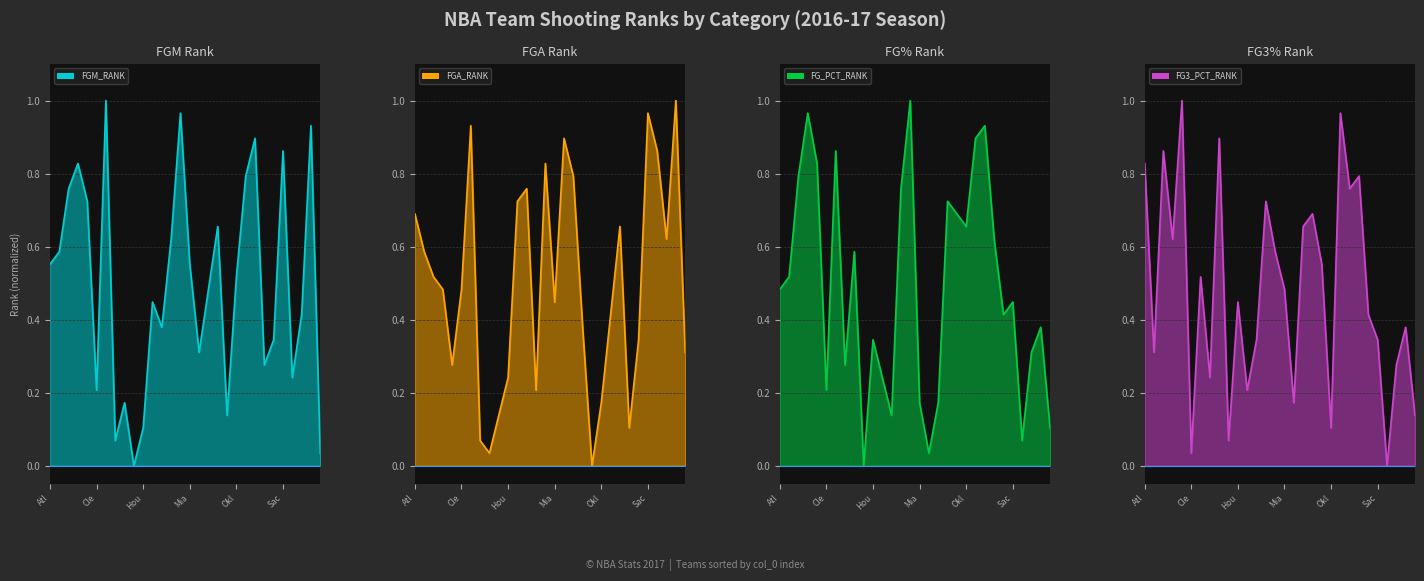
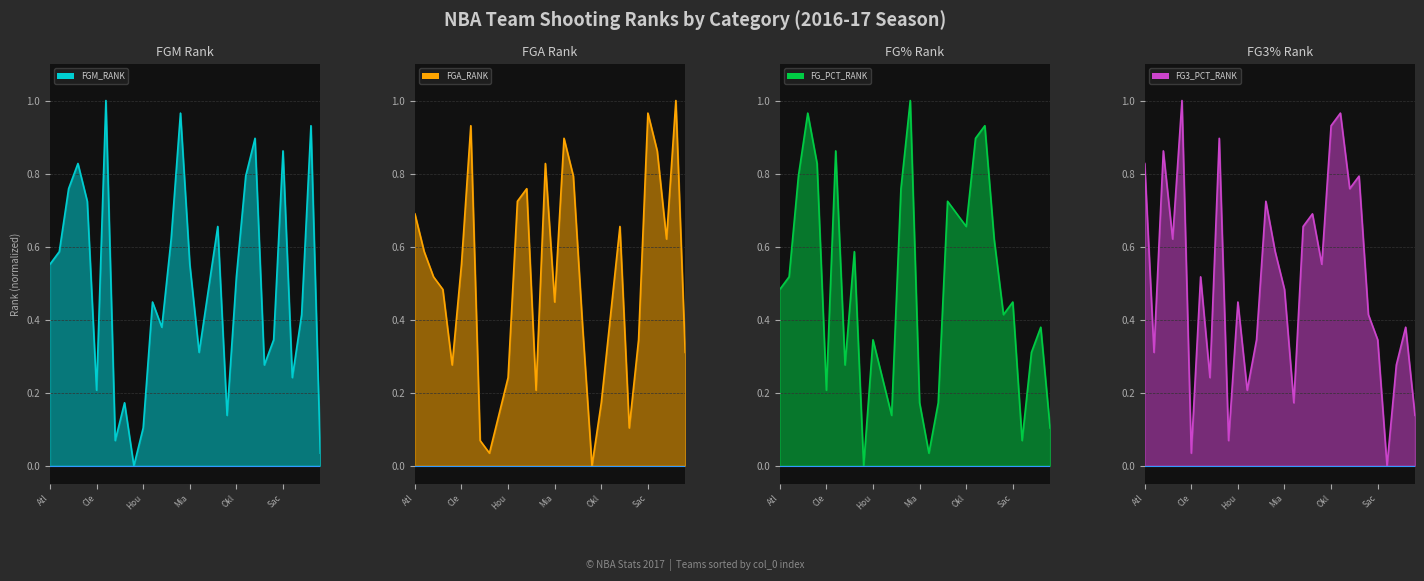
  {
    "FGM Rank": {
      "Atl": 0.55,
      "Cle": 0.21,
      "Hou": 0.10,
      "Mia": 0.55,
      "Okl": 0.52,
      "Sac": 0.86
    },
    "FGA Rank": {
      "Atl": 0.69,
-     "Cle": 0.48,
+     "Cle": 0.55,
      "Hou": 0.24,
      "Mia": 0.45,
      "Okl": 0.17,
      "Sac": 0.97
    },
    "FG% Rank": {
      "Atl": 0.48,
      "Cle": 0.21,
      "Hou": 0.34,
      "Mia": 0.17,
      "Okl": 0.66,
      "Sac": 0.45
    },
    "FG3% Rank": {
      "Atl": 0.83,
      "Cle": 0.03,
      "Hou": 0.45,
      "Mia": 0.48,
-     "Okl": 0.10,
+     "Okl": 0.93,
      "Sac": 0.34
    }
  }
